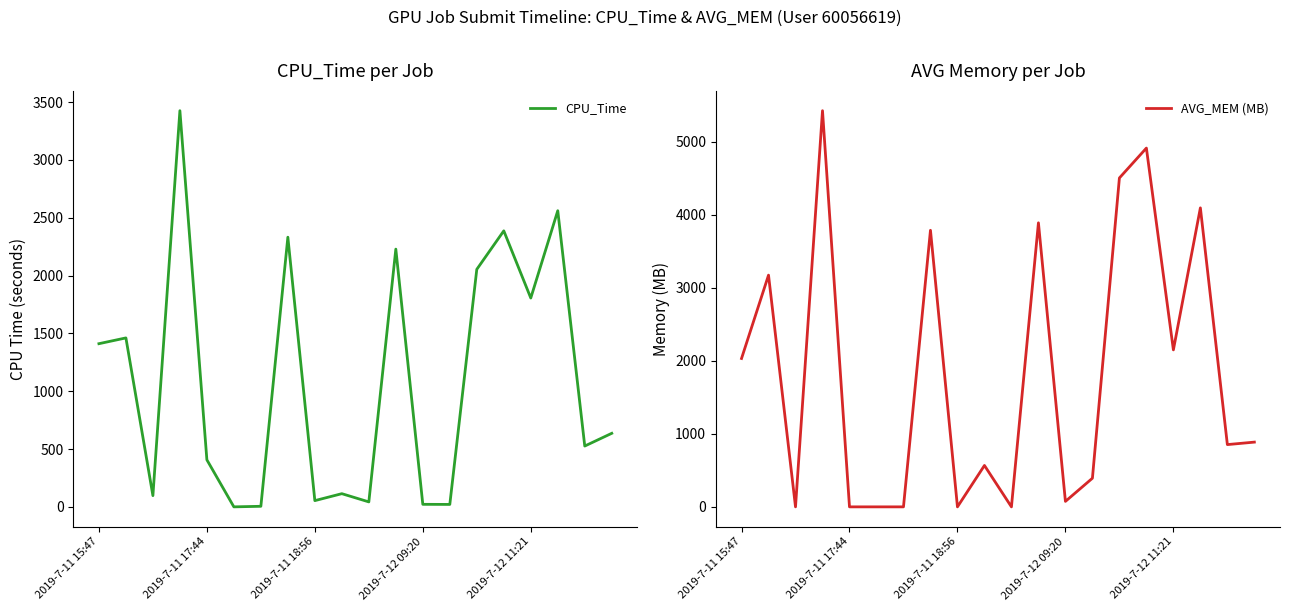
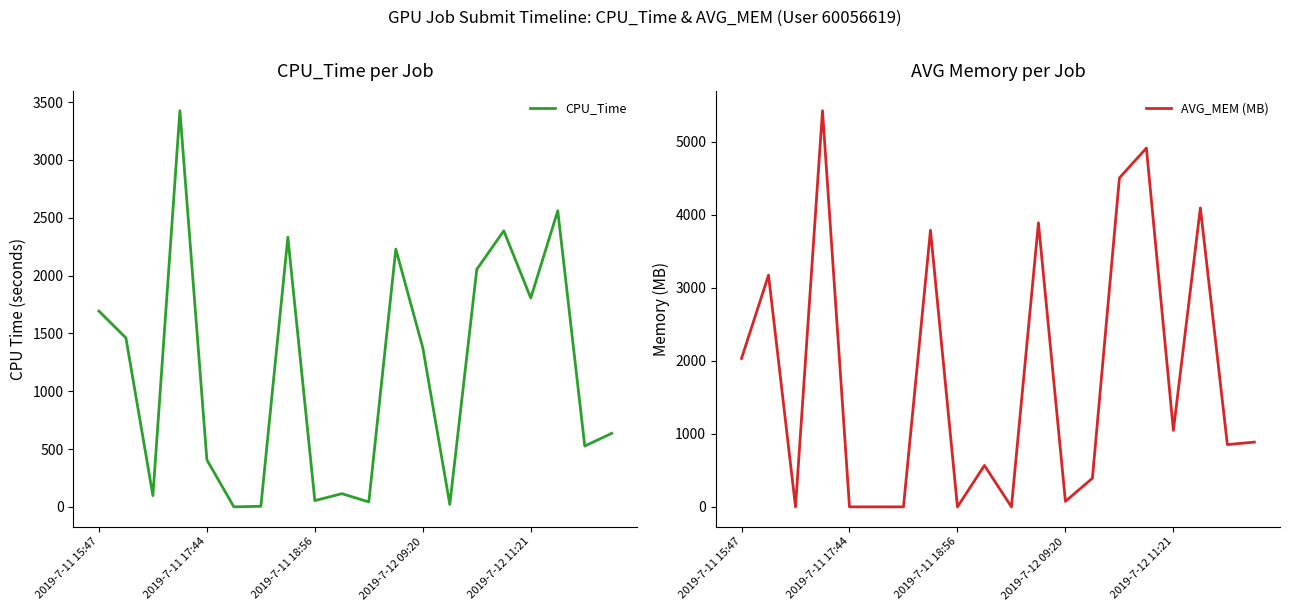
  {
    "CPU_Time per Job": {
-     "2019-7-11 15:47": 1410,
+     "2019-7-11 15:47": 1690,
      "2019-7-11 17:44": 410,
      "2019-7-11 18:56": 50,
-     "2019-7-12 09:20": 20,
+     "2019-7-12 09:20": 1380,
      "2019-7-12 11:21": 1810
    },
    "AVG Memory per Job": {
      "2019-7-11 15:47": 2000,
      "2019-7-11 17:44": 0,
      "2019-7-11 18:56": 0,
      "2019-7-12 09:20": 100,
-     "2019-7-12 11:21": 2200
+     "2019-7-12 11:21": 1000
    }
  }
